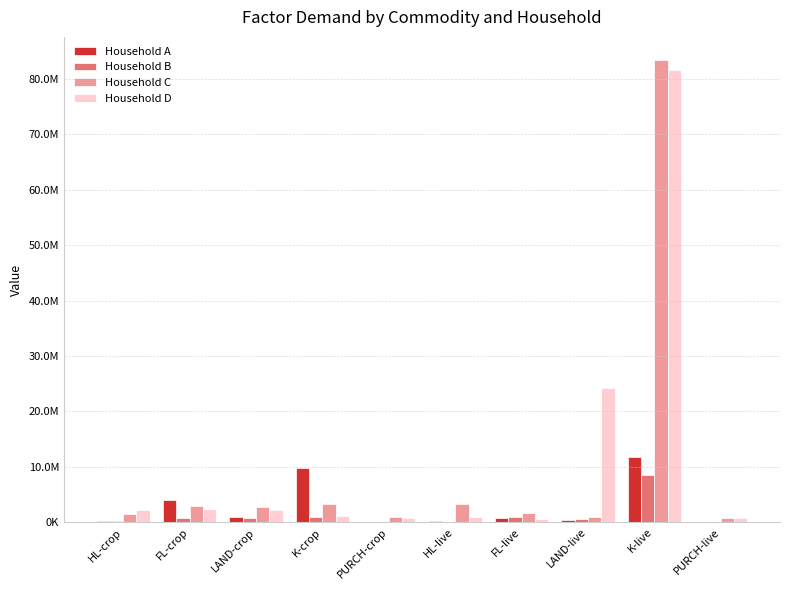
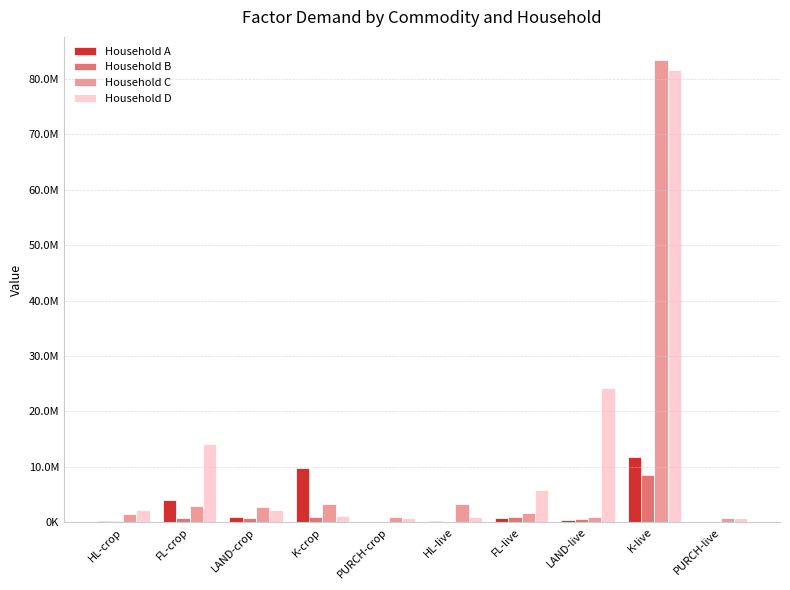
  {
    "Household A": {
      "FL-crop": 4000000,
      "LAND-crop": 1000000,
      "K-crop": 10000000,
      "FL-live": 1000000,
      "K-live": 12000000
    },
    "Household D": {
      "HL-crop": 2000000,
-     "FL-crop": 2000000,
+     "FL-crop": 14000000,
      "LAND-crop": 2000000,
      "K-crop": 1000000,
      "PURCH-crop": 1000000,
      "HL-live": 1000000,
-     "FL-live": 1000000,
+     "FL-live": 6000000,
      "LAND-live": 24000000,
      "K-live": 82000000,
      "PURCH-live": 1000000
    }
  }
